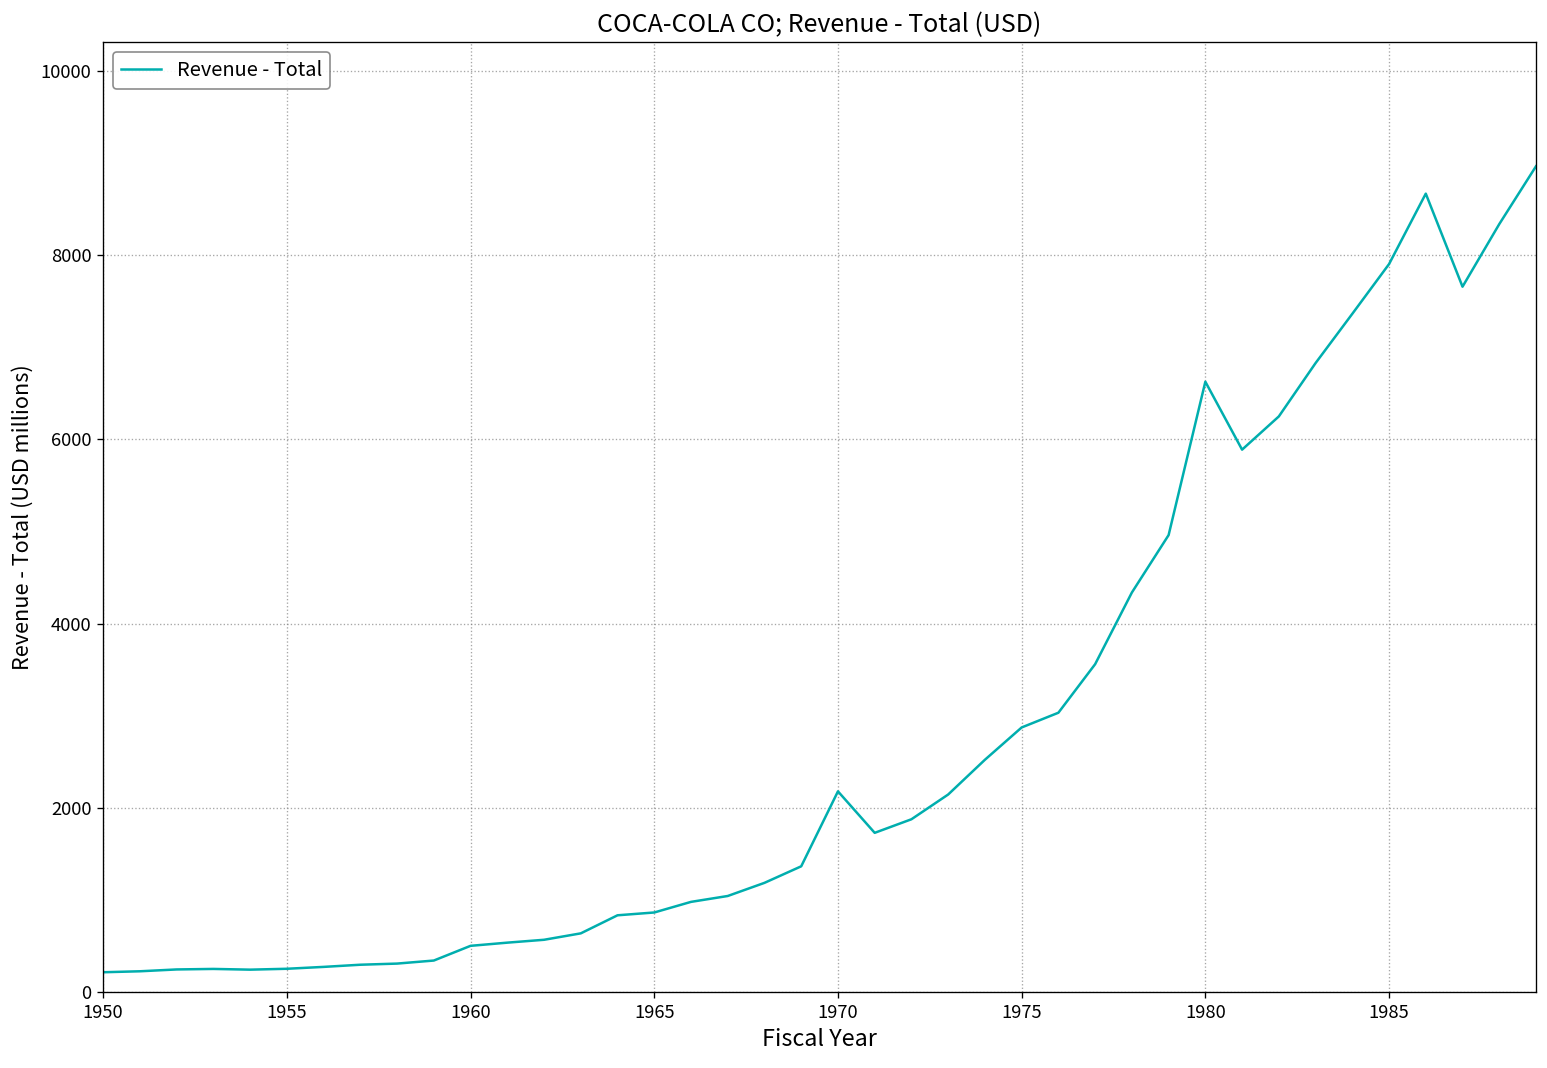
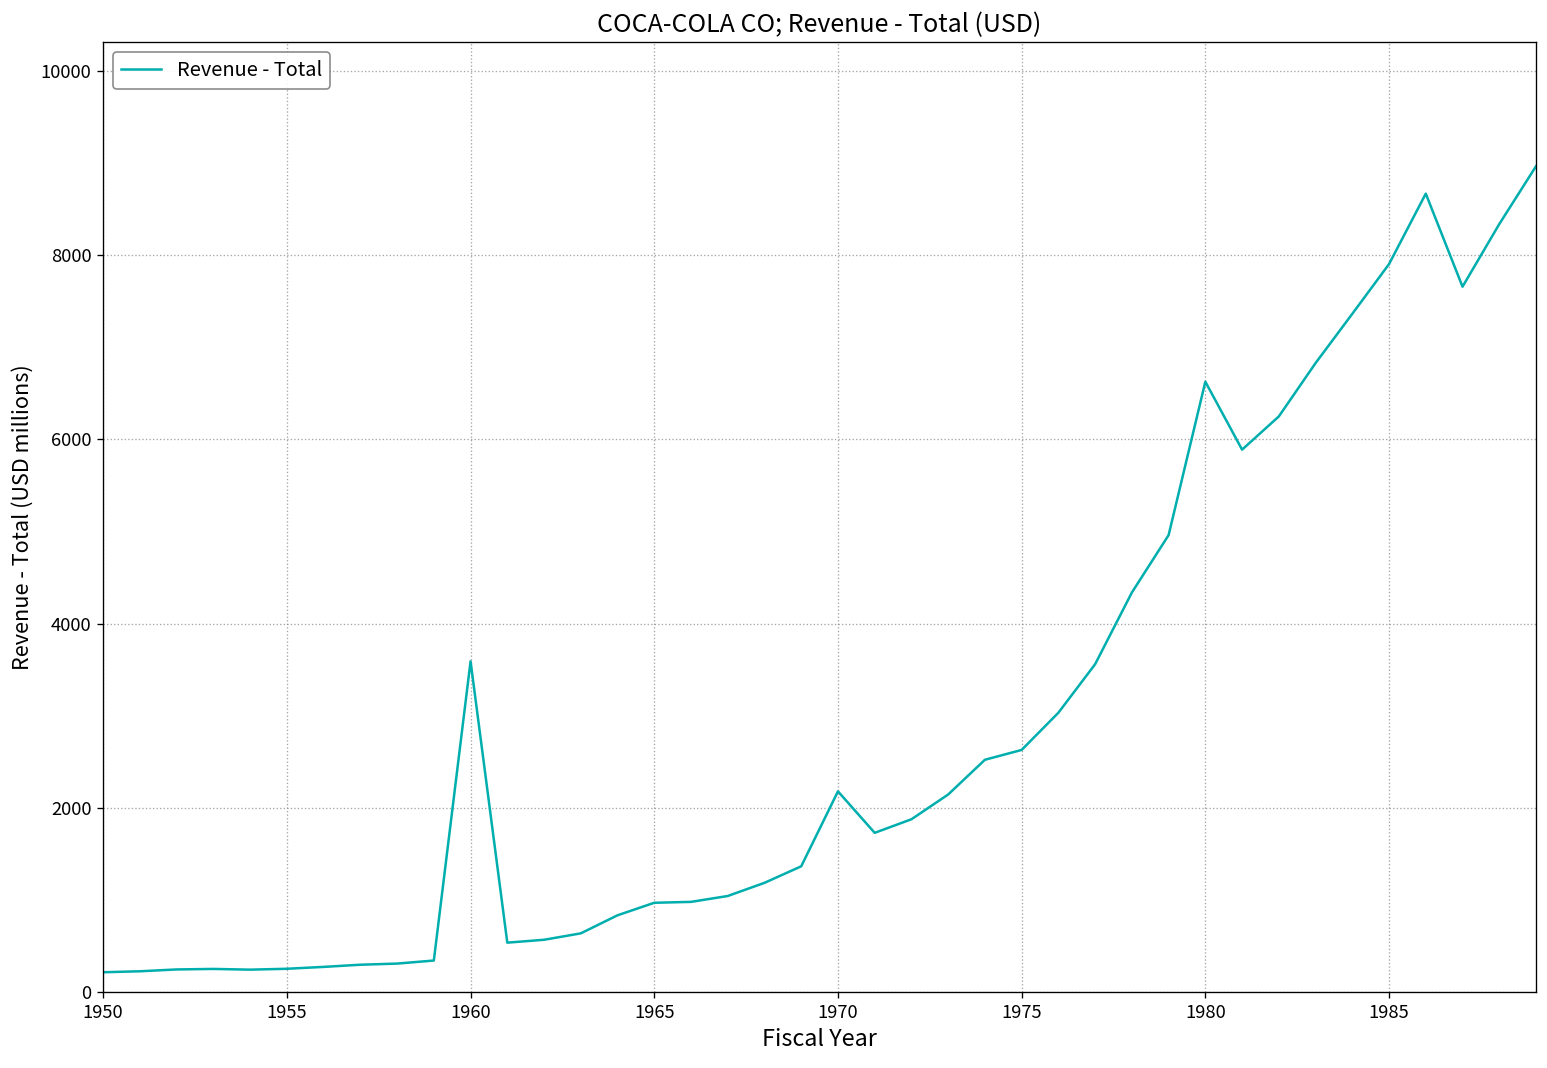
  {
    "1950": 200,
    "1955": 300,
-   "1960": 500,
-   "1965": 900,
+   "1960": 3600,
+   "1965": 1000,
    "1970": 2200,
-   "1975": 2900,
+   "1975": 2600,
    "1980": 6600,
    "1985": 7900
  }
